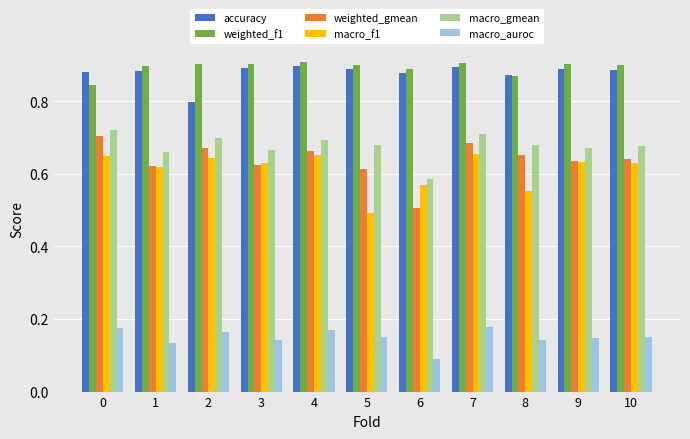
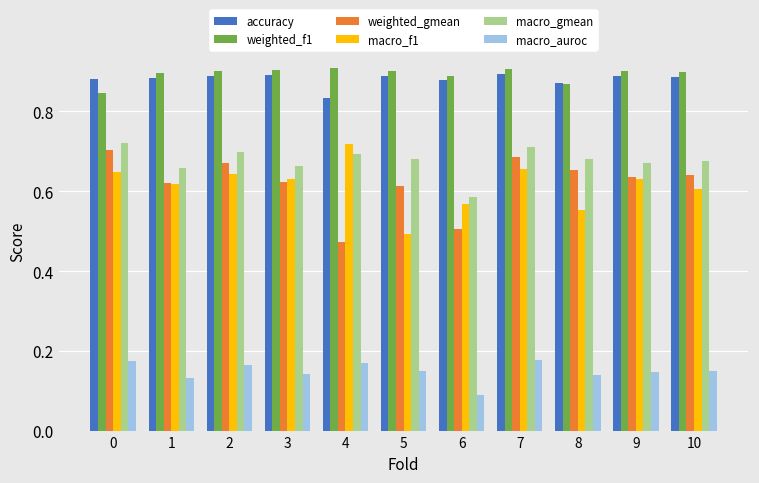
  {
    "accuracy": {
      "0": 0.88,
      "1": 0.88,
-     "2": 0.80,
+     "2": 0.89,
      "3": 0.89,
-     "4": 0.90,
+     "4": 0.83,
      "5": 0.89,
      "6": 0.88,
      "7": 0.89,
      "8": 0.87,
      "9": 0.89,
      "10": 0.89
    },
    "weighted_f1": {
      "0": 0.85,
      "1": 0.90,
      "2": 0.90,
      "3": 0.90,
      "4": 0.91,
      "5": 0.90,
      "6": 0.89,
      "7": 0.91,
      "8": 0.87,
      "9": 0.90,
      "10": 0.90
    },
    "weighted_gmean": {
      "0": 0.70,
      "1": 0.62,
      "2": 0.67,
      "3": 0.62,
-     "4": 0.66,
+     "4": 0.47,
      "5": 0.61,
      "6": 0.51,
      "7": 0.69,
      "8": 0.65,
      "9": 0.64,
      "10": 0.64
    },
    "macro_f1": {
      "0": 0.65,
      "1": 0.62,
      "2": 0.64,
      "3": 0.63,
-     "4": 0.65,
+     "4": 0.72,
      "5": 0.49,
      "6": 0.57,
      "7": 0.66,
      "8": 0.55,
      "9": 0.63,
-     "10": 0.63
+     "10": 0.60
    },
    "macro_gmean": {
      "0": 0.72,
      "1": 0.66,
      "2": 0.70,
      "3": 0.66,
      "4": 0.69,
      "5": 0.68,
      "6": 0.58,
      "7": 0.71,
      "8": 0.68,
      "9": 0.67,
      "10": 0.68
    },
    "macro_auroc": {
      "0": 0.18,
      "1": 0.13,
      "2": 0.16,
      "3": 0.14,
      "4": 0.17,
      "5": 0.15,
      "6": 0.09,
      "7": 0.18,
      "8": 0.14,
      "9": 0.15,
      "10": 0.15
    }
  }
